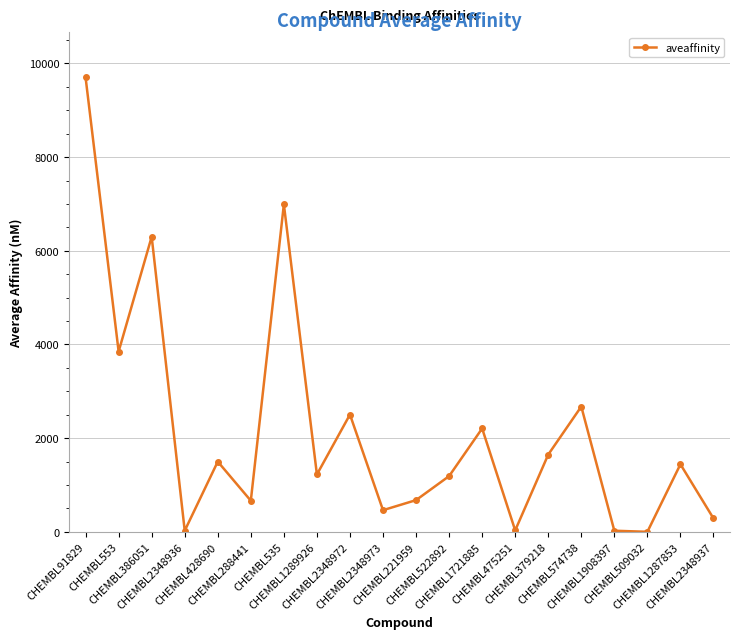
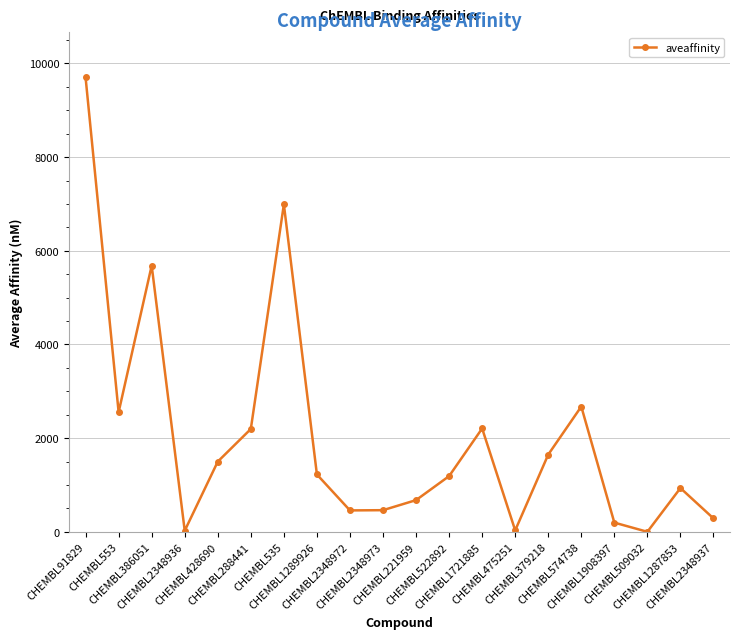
  {
    "CHEMBL91829": 9700,
-   "CHEMBL553": 3900,
-   "CHEMBL386051": 6300,
+   "CHEMBL553": 2600,
+   "CHEMBL386051": 5700,
    "CHEMBL2348936": 0,
    "CHEMBL428690": 1500,
-   "CHEMBL288441": 700,
+   "CHEMBL288441": 2200,
    "CHEMBL535": 7000,
    "CHEMBL1289926": 1200,
-   "CHEMBL2348972": 2500,
+   "CHEMBL2348972": 500,
    "CHEMBL2348973": 500,
    "CHEMBL221959": 700,
    "CHEMBL522892": 1200,
    "CHEMBL1721885": 2200,
    "CHEMBL475251": 0,
    "CHEMBL379218": 1700,
    "CHEMBL574738": 2700,
-   "CHEMBL1908397": 0,
+   "CHEMBL1908397": 200,
    "CHEMBL509032": 0,
-   "CHEMBL1287853": 1400,
+   "CHEMBL1287853": 900,
    "CHEMBL2348937": 300
  }
